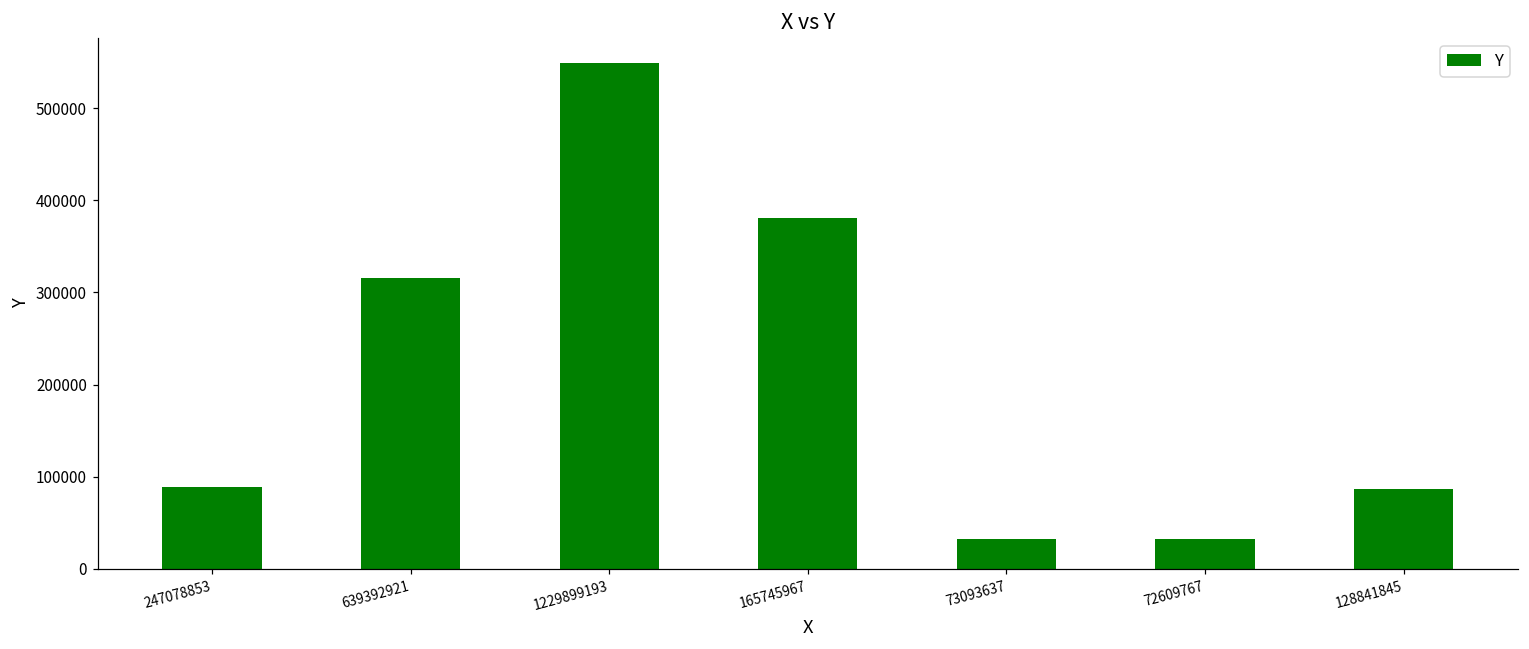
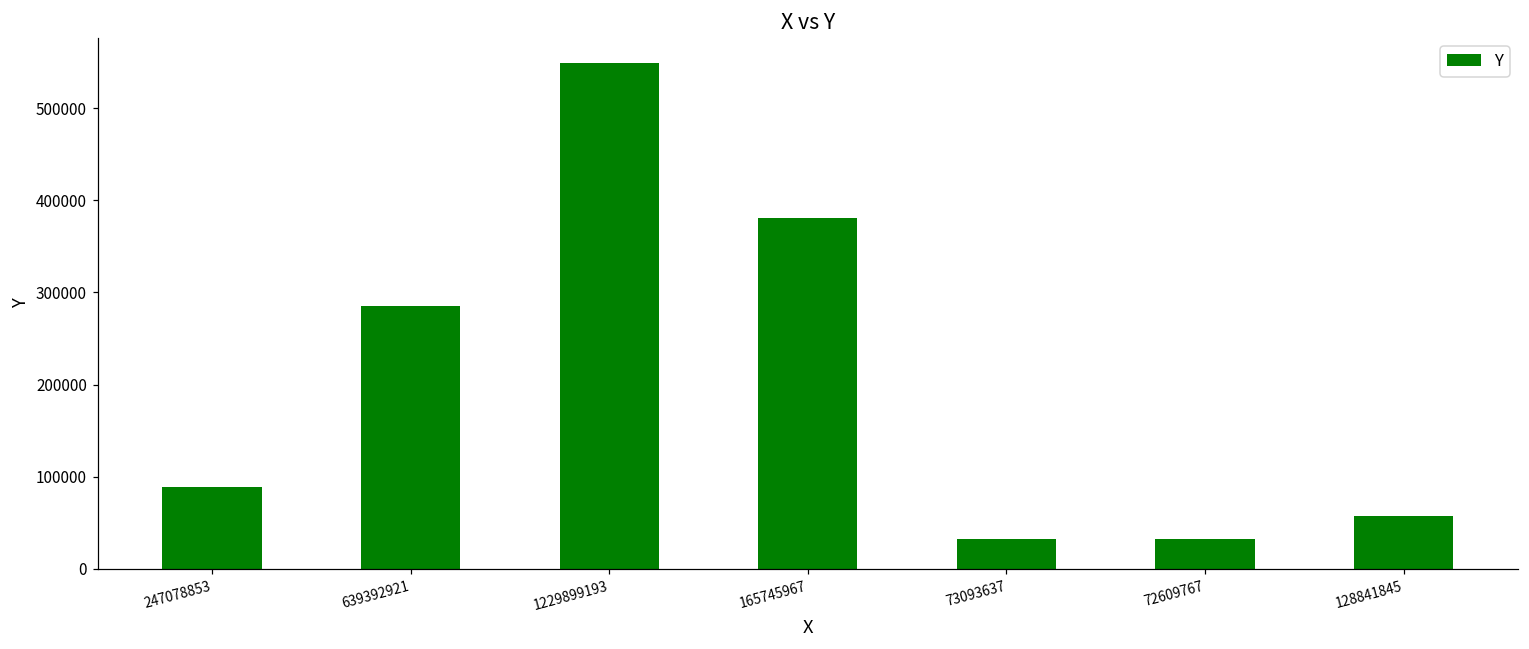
  {
    "247078853": 90000,
-   "639392921": 320000,
+   "639392921": 290000,
    "1229899193": 550000,
    "165745967": 380000,
    "73093637": 30000,
    "72609767": 30000,
-   "128841845": 90000
+   "128841845": 60000
  }
